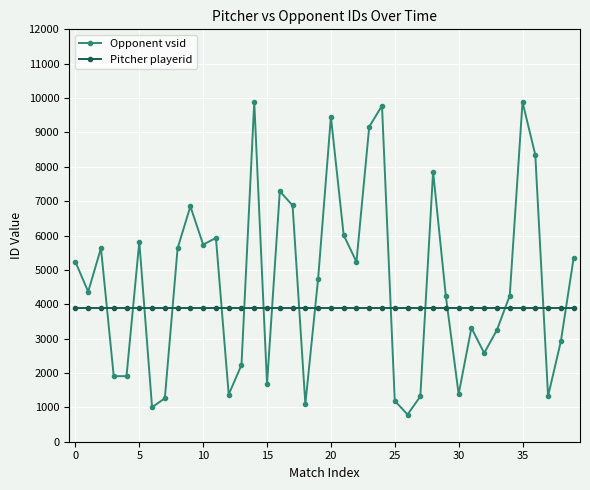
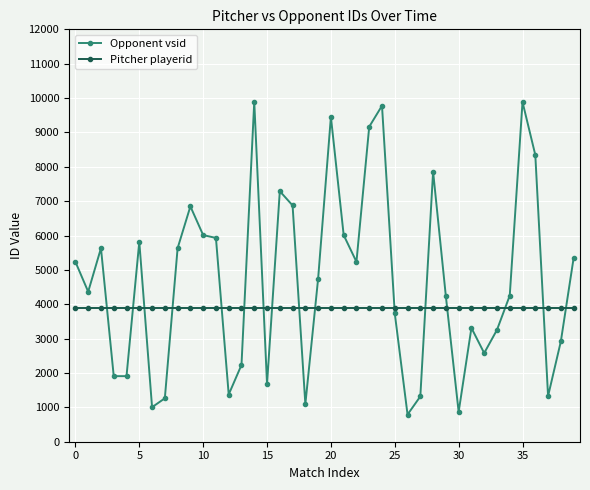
  {
    "Opponent vsid": {
      "0": 5200,
      "5": 5800,
-     "10": 5700,
+     "10": 6000,
      "15": 1700,
      "20": 9500,
-     "25": 1200,
-     "30": 1400,
+     "25": 3700,
+     "30": 900,
      "35": 9900
    },
    "Pitcher playerid": {
      "0": 3900,
      "5": 3900,
      "10": 3900,
      "15": 3900,
      "20": 3900,
      "25": 3900,
      "30": 3900,
      "35": 3900
    }
  }
